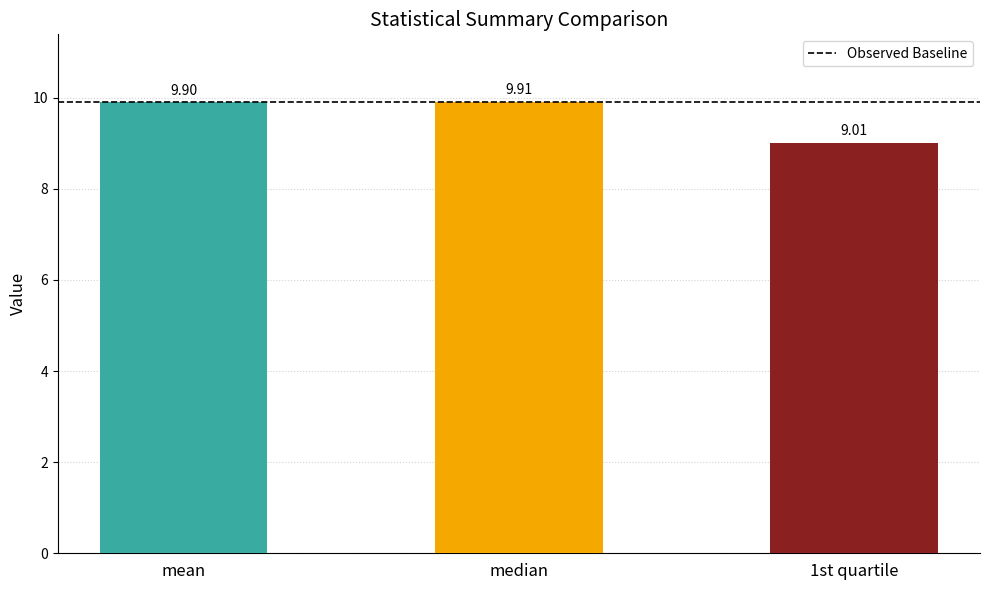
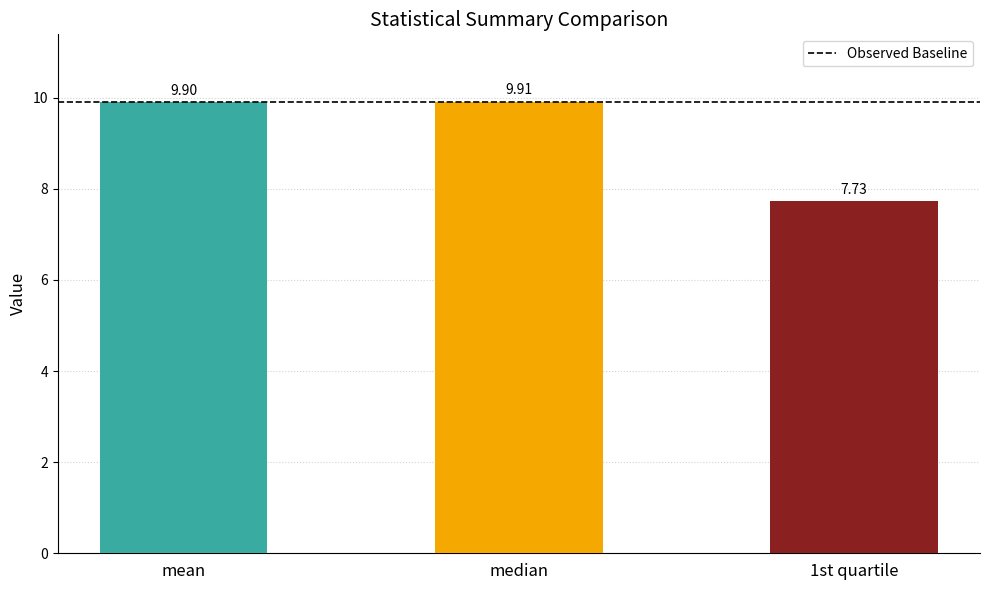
  {
    "mean": 9.90,
    "median": 9.91,
-   "1st quartile": 9.01
+   "1st quartile": 7.73
  }
